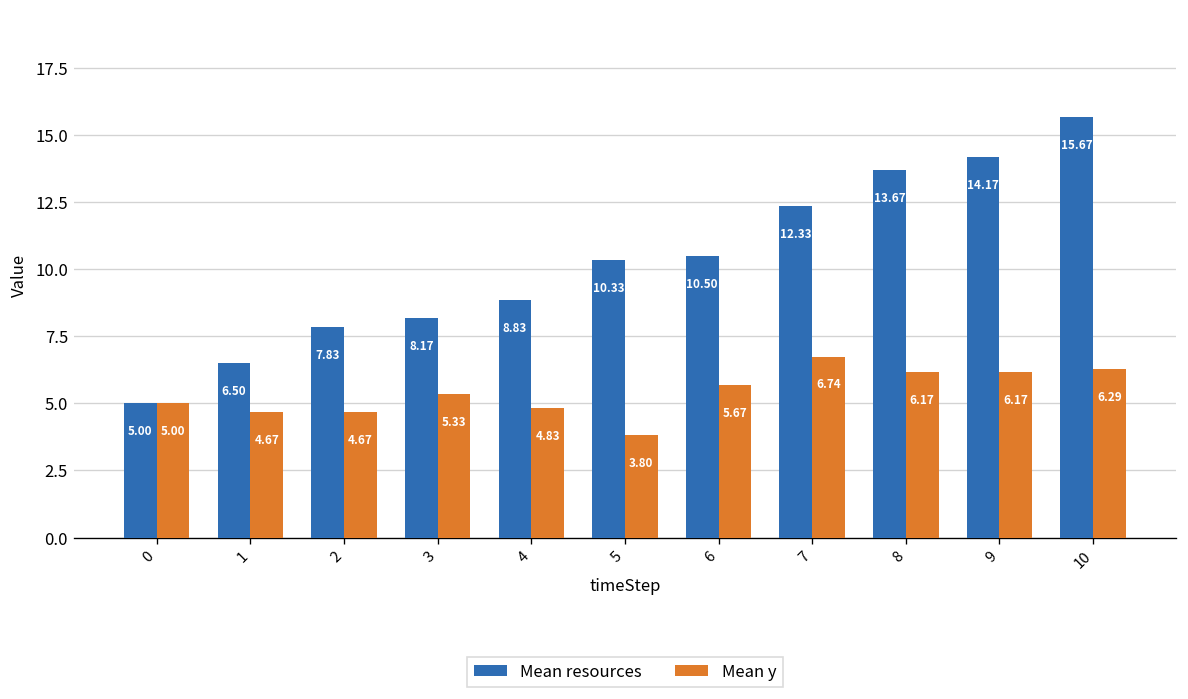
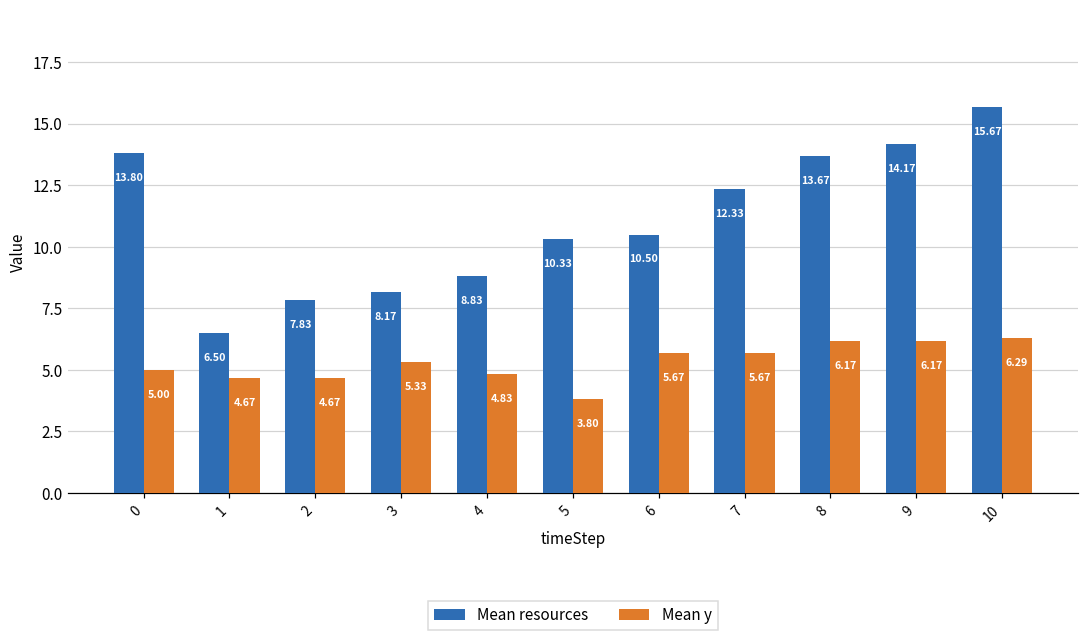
  {
    "Mean resources": {
-     "0": 5.00,
+     "0": 13.80,
      "1": 6.50,
      "2": 7.83,
      "3": 8.17,
      "4": 8.83,
      "5": 10.33,
      "6": 10.50,
      "7": 12.33,
      "8": 13.67,
      "9": 14.17,
      "10": 15.67
    },
    "Mean y": {
      "0": 5.00,
      "1": 4.67,
      "2": 4.67,
      "3": 5.33,
      "4": 4.83,
      "5": 3.80,
      "6": 5.67,
-     "7": 6.74,
+     "7": 5.67,
      "8": 6.17,
      "9": 6.17,
      "10": 6.29
    }
  }
